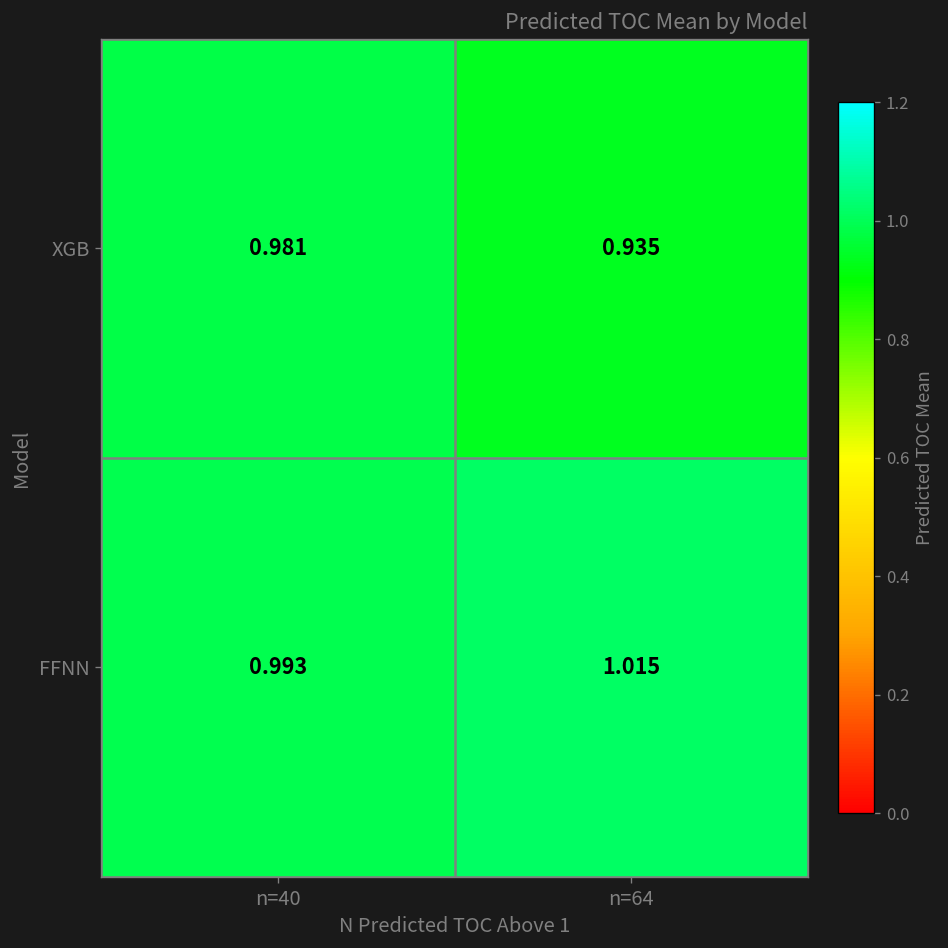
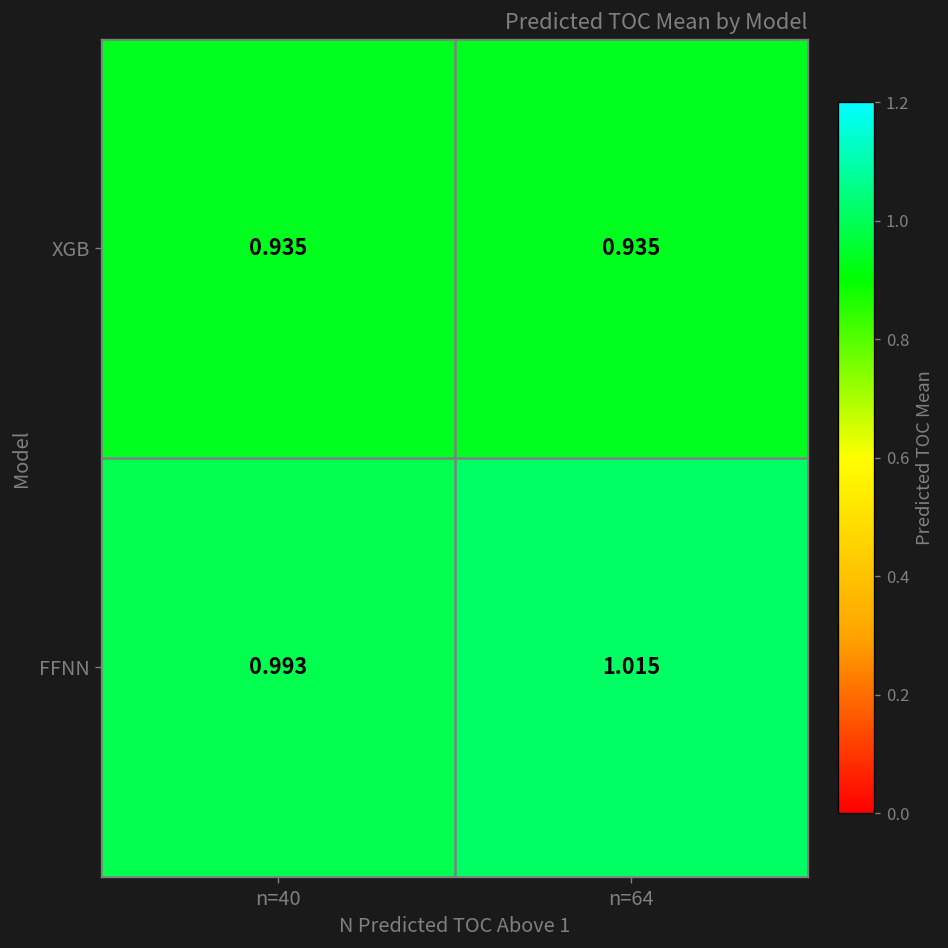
  {
    "XGB": {
-     "n=40": 0.981,
+     "n=40": 0.935,
      "n=64": 0.935
    },
    "FFNN": {
      "n=40": 0.993,
      "n=64": 1.015
    }
  }
